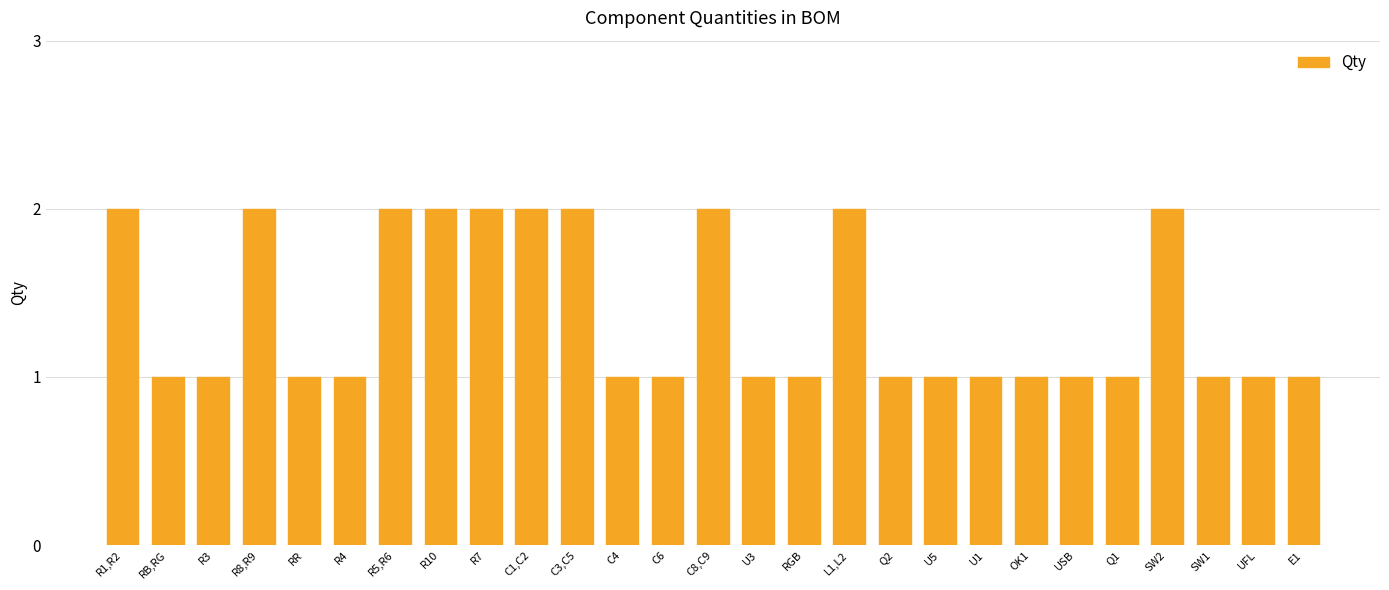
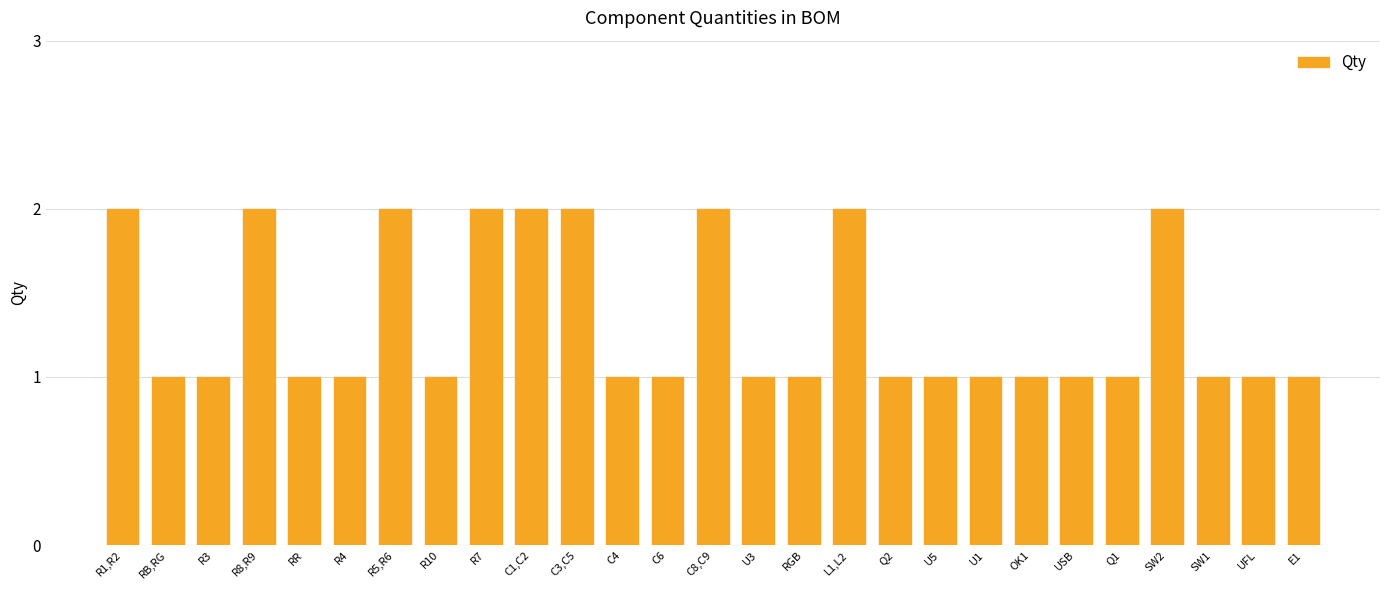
  {
    "R1,R2": 2,
    "RB,RG": 1,
    "R3": 1,
    "R8,R9": 2,
    "RR": 1,
    "R4": 1,
    "R5,R6": 2,
-   "R10": 2,
+   "R10": 1,
    "R7": 2,
    "C1,C2": 2,
    "C3,C5": 2,
    "C4": 1,
    "C6": 1,
    "C8,C9": 2,
    "U3": 1,
    "RGB": 1,
    "L1,L2": 2,
    "Q2": 1,
    "U5": 1,
    "U1": 1,
    "OK1": 1,
    "USB": 1,
    "Q1": 1,
    "SW2": 2,
    "SW1": 1,
    "UFL": 1,
    "E1": 1
  }
